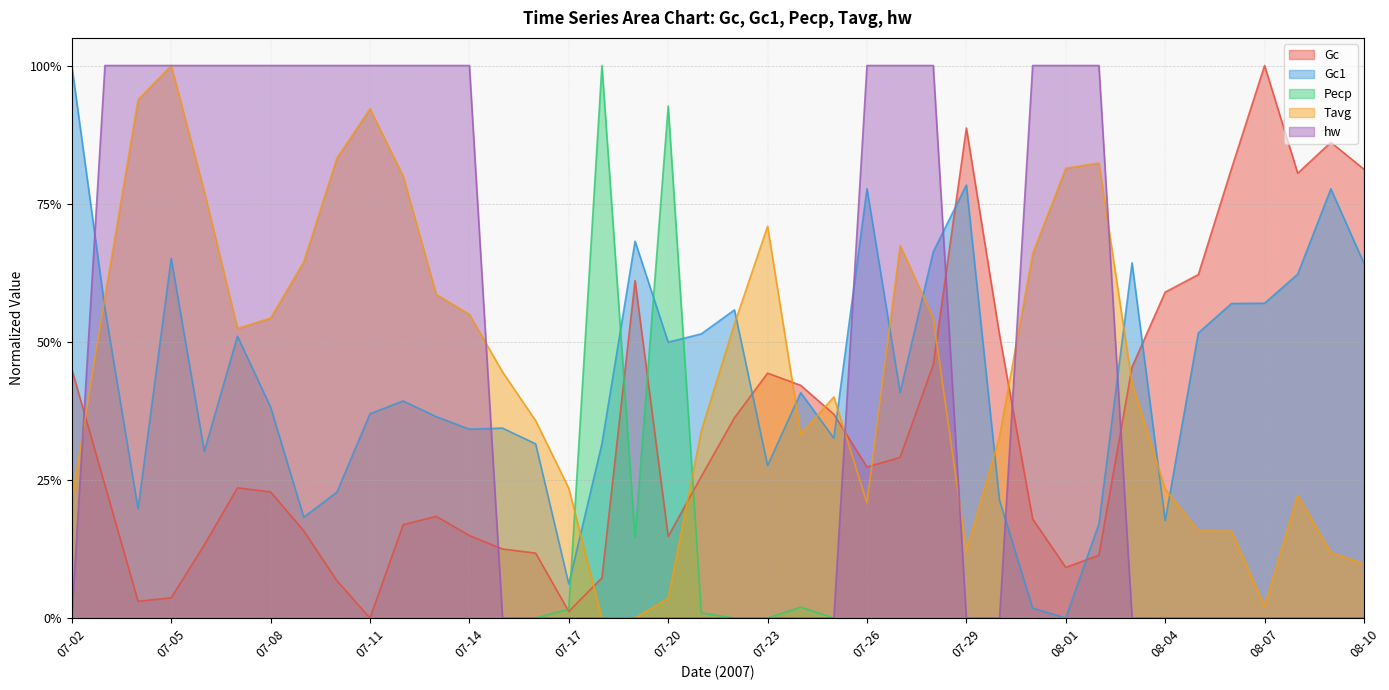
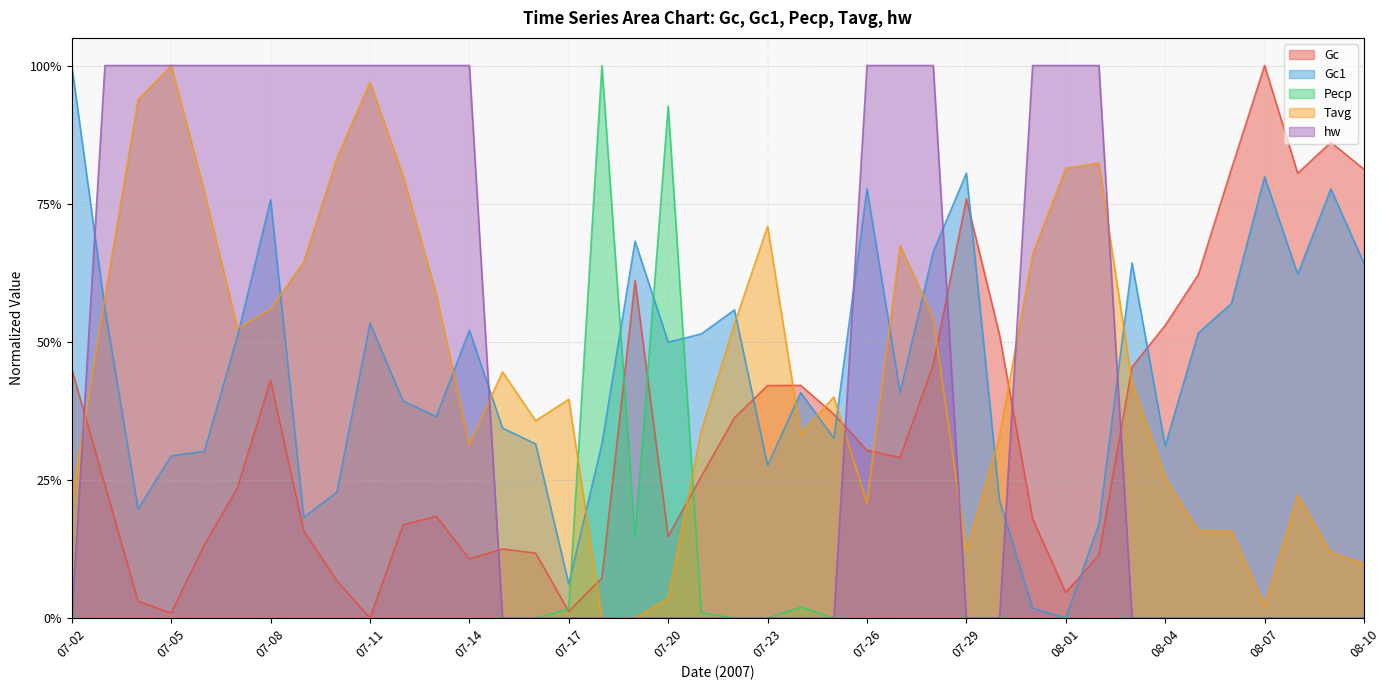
  {
    "Gc": {
      "07-02": "45%",
-     "07-05": "4%",
-     "07-08": "23%",
-     "07-14": "15%",
+     "07-05": "1%",
+     "07-08": "43%",
+     "07-14": "11%",
      "07-20": "15%",
-     "07-23": "44%",
-     "07-26": "27%",
-     "07-29": "89%",
-     "08-01": "9%",
-     "08-04": "59%",
+     "07-23": "42%",
+     "07-26": "30%",
+     "07-29": "76%",
+     "08-01": "5%",
+     "08-04": "53%",
      "08-07": "100%",
      "08-10": "81%"
    },
    "Gc1": {
      "07-02": "100%",
-     "07-05": "65%",
-     "07-08": "38%",
-     "07-11": "37%",
-     "07-14": "34%",
+     "07-05": "29%",
+     "07-08": "76%",
+     "07-11": "53%",
+     "07-14": "52%",
      "07-17": "6%",
      "07-20": "50%",
      "07-23": "28%",
      "07-26": "78%",
-     "07-29": "78%",
-     "08-04": "18%",
-     "08-07": "57%",
+     "07-29": "81%",
+     "08-04": "31%",
+     "08-07": "80%",
      "08-10": "64%"
    },
    "Pecp": {
      "07-05": "0%",
      "07-08": "0%",
      "07-14": "0%",
      "07-20": "93%",
      "07-26": "0%"
    },
    "Tavg": {
      "07-02": "21%",
-     "07-08": "54%",
-     "07-11": "92%",
-     "07-14": "55%",
-     "07-17": "24%",
+     "07-08": "56%",
+     "07-11": "97%",
+     "07-14": "31%",
+     "07-17": "40%",
      "07-20": "4%",
      "07-23": "71%",
      "07-26": "21%",
      "07-29": "12%",
      "08-01": "81%",
-     "08-04": "23%",
+     "08-04": "25%",
      "08-07": "2%",
      "08-10": "10%"
    },
    "hw": {
      "07-08": "100%",
      "07-11": "100%",
      "07-14": "100%",
      "07-17": "0%",
      "07-20": "0%",
      "07-26": "100%",
      "08-01": "100%"
    }
  }
